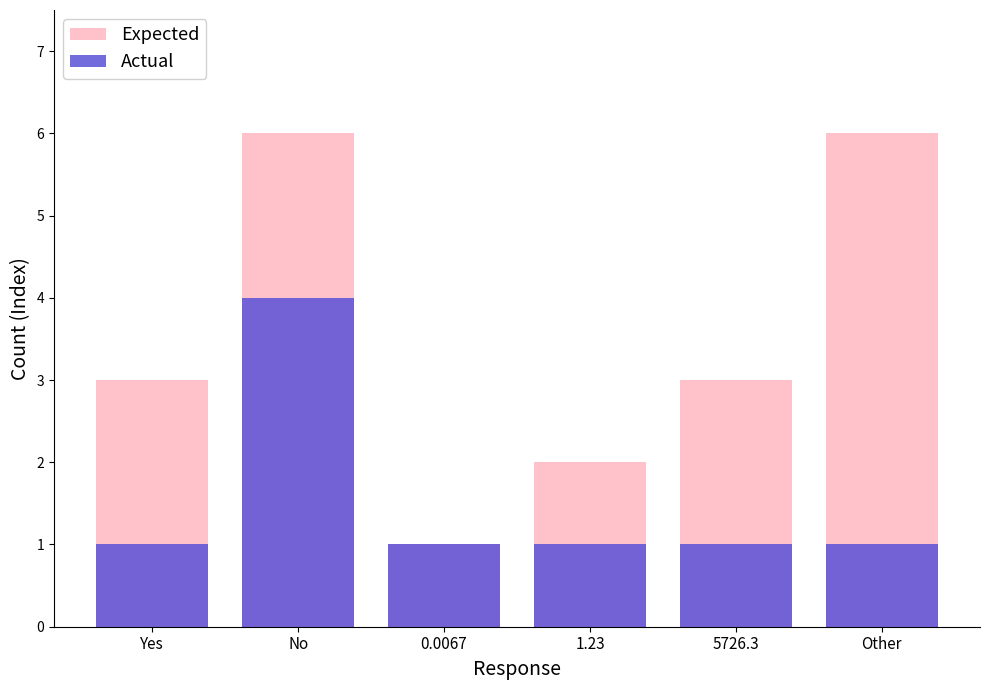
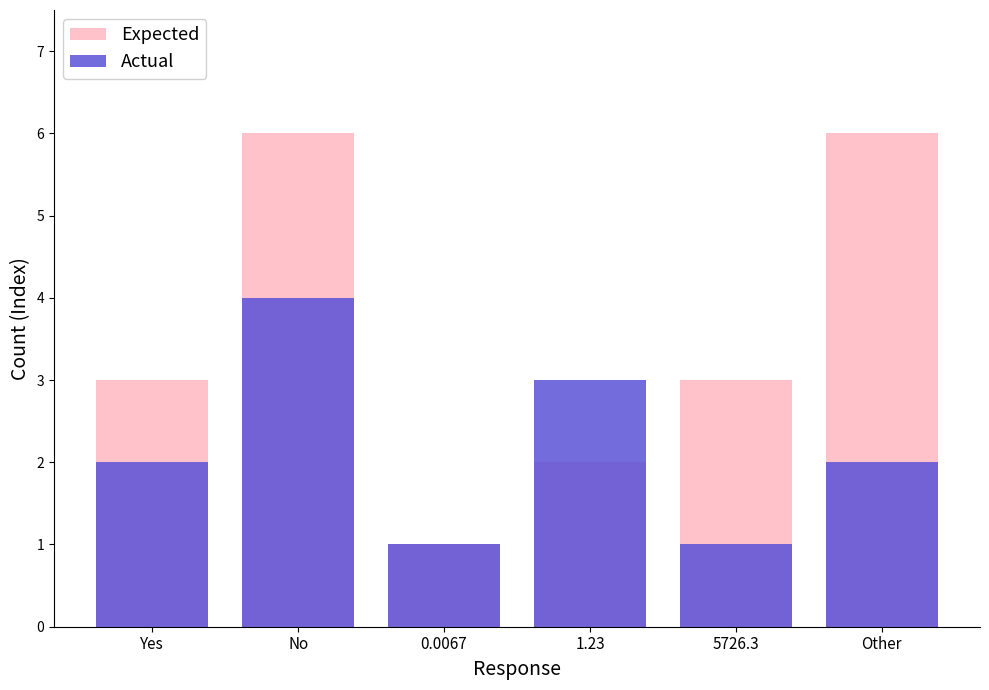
  {
    "Expected": {
      "Yes": 3,
      "No": 6,
      "0.0067": 1,
      "5726.3": 3,
      "Other": 6
    },
    "Actual": {
-     "Yes": 1,
+     "Yes": 2,
      "0.0067": 1,
-     "1.23": 1,
-     "Other": 1
+     "1.23": 3,
+     "Other": 2
    }
  }
